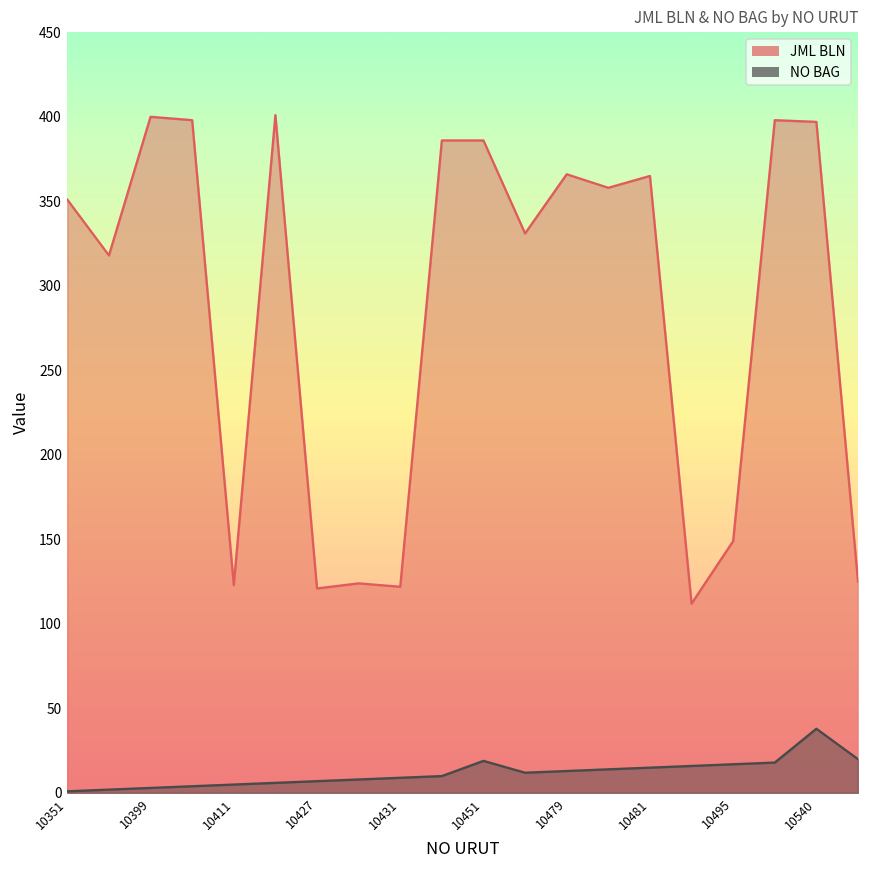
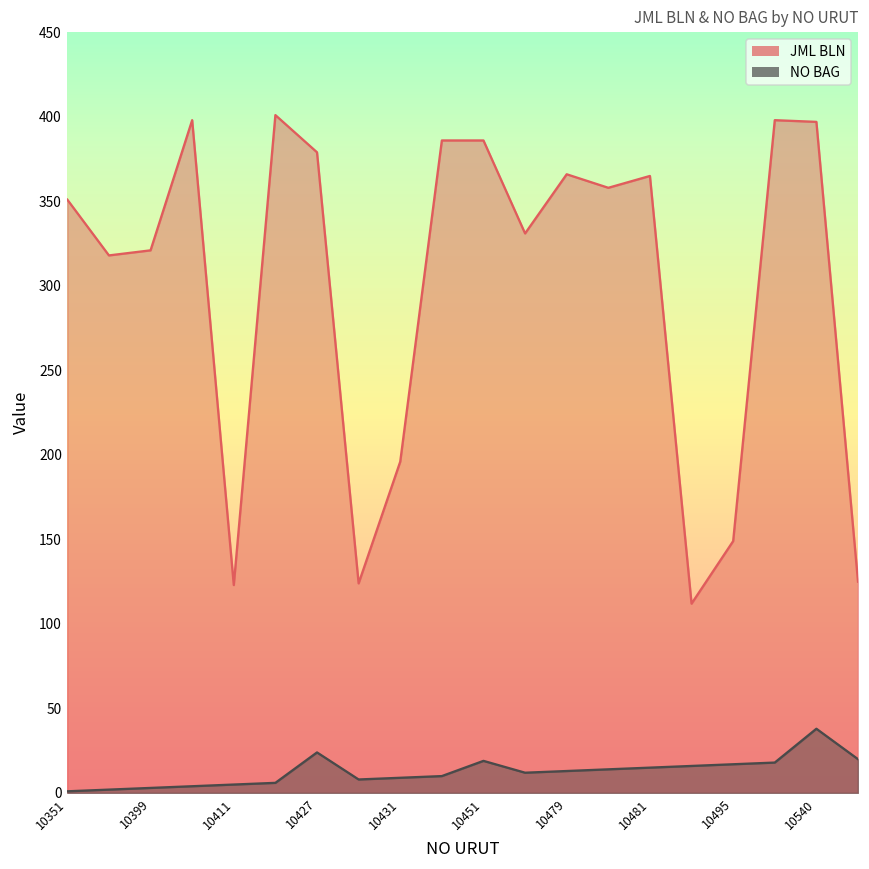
  {
    "JML BLN": {
      "10351": 351,
-     "10399": 400,
+     "10399": 321,
      "10411": 123,
-     "10427": 121,
-     "10431": 122,
+     "10427": 379,
+     "10431": 196,
      "10451": 386,
      "10479": 366,
      "10481": 365,
      "10495": 149,
      "10540": 397
    },
    "NO BAG": {
      "10351": 1,
      "10399": 3,
      "10411": 5,
-     "10427": 7,
+     "10427": 24,
      "10431": 9,
      "10451": 19,
      "10479": 13,
      "10481": 15,
      "10495": 17,
      "10540": 38
    }
  }
